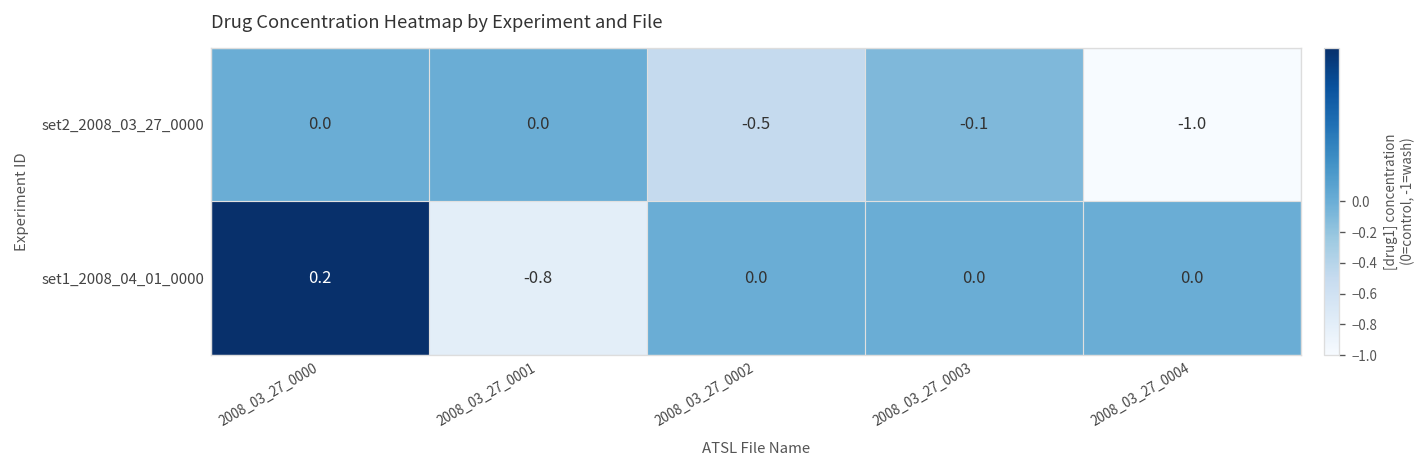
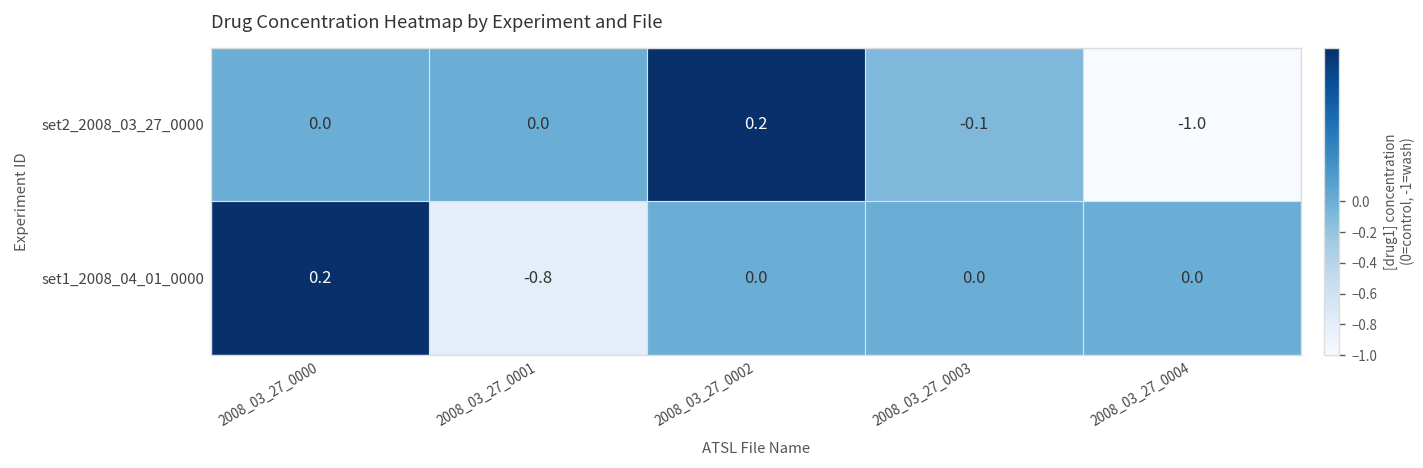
  {
    "set2_2008_03_27_0000": {
      "2008_03_27_0000": 0.0,
      "2008_03_27_0001": 0.0,
-     "2008_03_27_0002": -0.5,
+     "2008_03_27_0002": 0.2,
      "2008_03_27_0003": -0.1,
      "2008_03_27_0004": -1.0
    },
    "set1_2008_04_01_0000": {
      "2008_03_27_0000": 0.2,
      "2008_03_27_0001": -0.8,
      "2008_03_27_0002": 0.0,
      "2008_03_27_0003": 0.0,
      "2008_03_27_0004": 0.0
    }
  }
